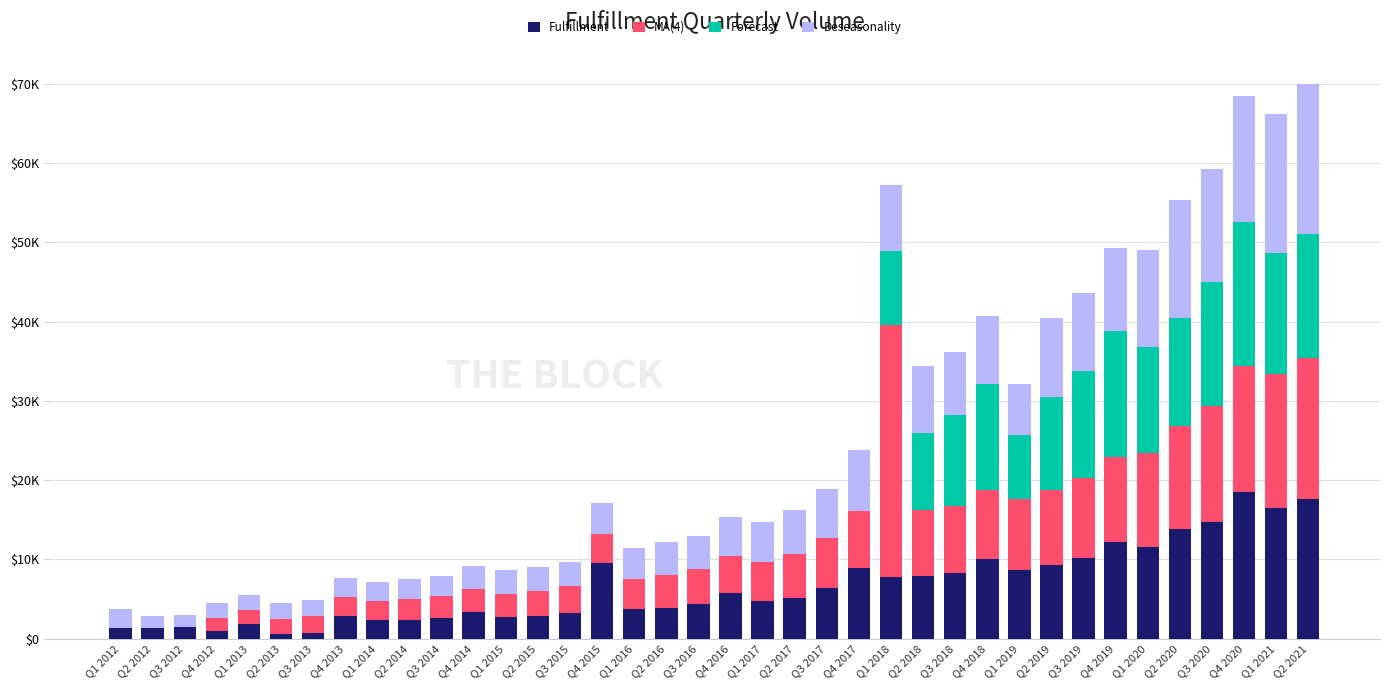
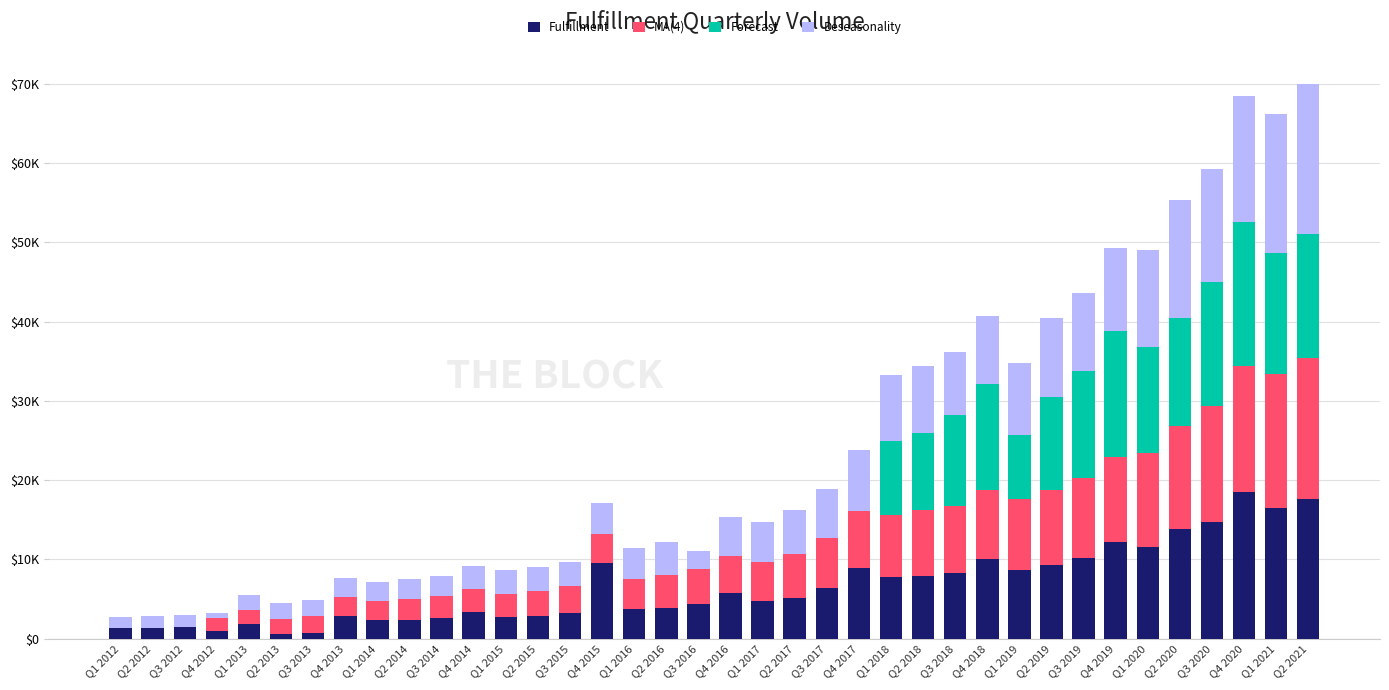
  {
    "Fulfillment": {
      "Q1 2012": "$1000",
      "Q2 2012": "$1000",
      "Q3 2012": "$2000",
      "Q4 2012": "$1000",
      "Q1 2013": "$2000",
      "Q2 2013": "$1000",
      "Q3 2013": "$1000",
      "Q4 2013": "$3000",
      "Q1 2014": "$2000",
      "Q2 2014": "$2000",
      "Q3 2014": "$3000",
      "Q4 2014": "$3000",
      "Q1 2015": "$3000",
      "Q2 2015": "$3000",
      "Q3 2015": "$3000",
      "Q4 2015": "$10000",
      "Q1 2016": "$4000",
      "Q2 2016": "$4000",
      "Q3 2016": "$4000",
      "Q4 2016": "$6000",
      "Q1 2017": "$5000",
      "Q2 2017": "$5000",
      "Q3 2017": "$6000",
      "Q4 2017": "$9000",
      "Q1 2018": "$8000",
      "Q2 2018": "$8000",
      "Q3 2018": "$8000",
      "Q4 2018": "$10000",
      "Q1 2019": "$9000",
      "Q2 2019": "$9000",
      "Q3 2019": "$10000",
      "Q4 2019": "$12000",
      "Q1 2020": "$12000",
      "Q2 2020": "$14000",
      "Q3 2020": "$15000",
      "Q4 2020": "$18000",
      "Q1 2021": "$17000",
      "Q2 2021": "$18000"
    },
    "MA(4)": {
      "Q1 2012": "$0",
      "Q2 2012": "$0",
      "Q3 2012": "$0",
      "Q4 2012": "$2000",
      "Q1 2013": "$2000",
      "Q2 2013": "$2000",
      "Q3 2013": "$2000",
      "Q4 2013": "$2000",
      "Q1 2014": "$2000",
      "Q2 2014": "$3000",
      "Q3 2014": "$3000",
      "Q4 2014": "$3000",
      "Q1 2015": "$3000",
      "Q2 2015": "$3000",
      "Q3 2015": "$3000",
      "Q4 2015": "$4000",
      "Q1 2016": "$4000",
      "Q2 2016": "$4000",
      "Q3 2016": "$4000",
      "Q4 2016": "$5000",
      "Q1 2017": "$5000",
      "Q2 2017": "$5000",
      "Q3 2017": "$6000",
      "Q4 2017": "$7000",
-     "Q1 2018": "$32000",
+     "Q1 2018": "$8000",
      "Q2 2018": "$8000",
      "Q3 2018": "$9000",
      "Q4 2018": "$9000",
      "Q1 2019": "$9000",
      "Q2 2019": "$10000",
      "Q3 2019": "$10000",
      "Q4 2019": "$11000",
      "Q1 2020": "$12000",
      "Q2 2020": "$13000",
      "Q3 2020": "$15000",
      "Q4 2020": "$16000",
      "Q1 2021": "$17000",
      "Q2 2021": "$18000"
    },
    "Forecast": {
      "Q1 2012": "$0",
      "Q2 2012": "$0",
      "Q3 2012": "$0",
      "Q4 2012": "$0",
      "Q1 2013": "$0",
      "Q2 2013": "$0",
      "Q3 2013": "$0",
      "Q4 2013": "$0",
      "Q1 2014": "$0",
      "Q2 2014": "$0",
      "Q3 2014": "$0",
      "Q4 2014": "$0",
      "Q1 2015": "$0",
      "Q2 2015": "$0",
      "Q3 2015": "$0",
      "Q4 2015": "$0",
      "Q1 2016": "$0",
      "Q2 2016": "$0",
      "Q3 2016": "$0",
      "Q4 2016": "$0",
      "Q1 2017": "$0",
      "Q2 2017": "$0",
      "Q3 2017": "$0",
      "Q4 2017": "$0",
      "Q1 2018": "$9000",
      "Q2 2018": "$10000",
      "Q3 2018": "$11000",
      "Q4 2018": "$13000",
      "Q1 2019": "$8000",
      "Q2 2019": "$12000",
      "Q3 2019": "$14000",
      "Q4 2019": "$16000",
      "Q1 2020": "$13000",
      "Q2 2020": "$14000",
      "Q3 2020": "$16000",
      "Q4 2020": "$18000",
      "Q1 2021": "$15000",
      "Q2 2021": "$16000"
    },
    "Deseasonality": {
-     "Q1 2012": "$2000",
+     "Q1 2012": "$1000",
      "Q2 2012": "$1000",
      "Q3 2012": "$1000",
-     "Q4 2012": "$2000",
+     "Q4 2012": "$1000",
      "Q1 2013": "$2000",
      "Q2 2013": "$2000",
      "Q3 2013": "$2000",
      "Q4 2013": "$3000",
      "Q1 2014": "$2000",
      "Q2 2014": "$3000",
      "Q3 2014": "$3000",
      "Q4 2014": "$3000",
      "Q1 2015": "$3000",
      "Q2 2015": "$3000",
      "Q3 2015": "$3000",
      "Q4 2015": "$4000",
      "Q1 2016": "$4000",
      "Q2 2016": "$4000",
-     "Q3 2016": "$4000",
+     "Q3 2016": "$2000",
      "Q4 2016": "$5000",
      "Q1 2017": "$5000",
      "Q2 2017": "$6000",
      "Q3 2017": "$6000",
      "Q4 2017": "$8000",
      "Q1 2018": "$8000",
      "Q2 2018": "$9000",
      "Q3 2018": "$8000",
      "Q4 2018": "$9000",
-     "Q1 2019": "$6000",
+     "Q1 2019": "$9000",
      "Q2 2019": "$10000",
      "Q3 2019": "$10000",
      "Q4 2019": "$11000",
      "Q1 2020": "$12000",
      "Q2 2020": "$15000",
      "Q3 2020": "$14000",
      "Q4 2020": "$16000",
      "Q1 2021": "$18000",
      "Q2 2021": "$19000"
    }
  }
